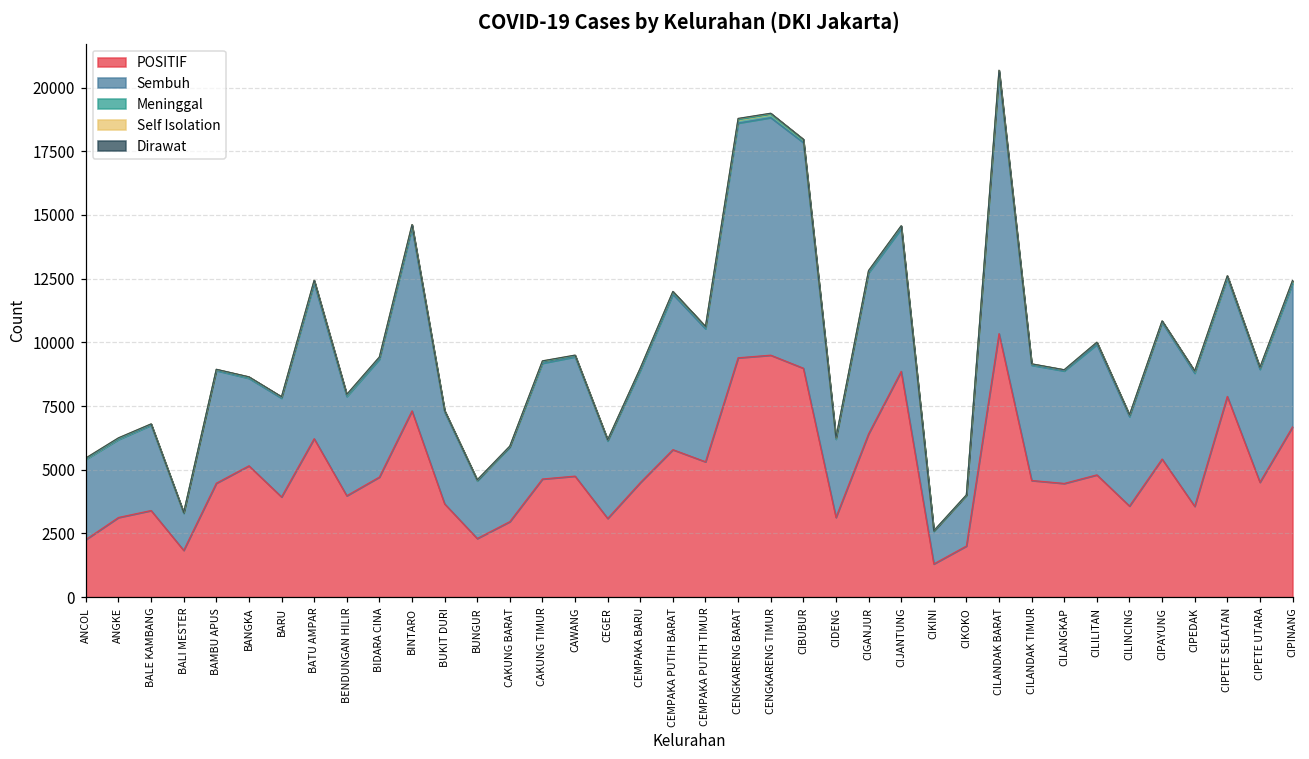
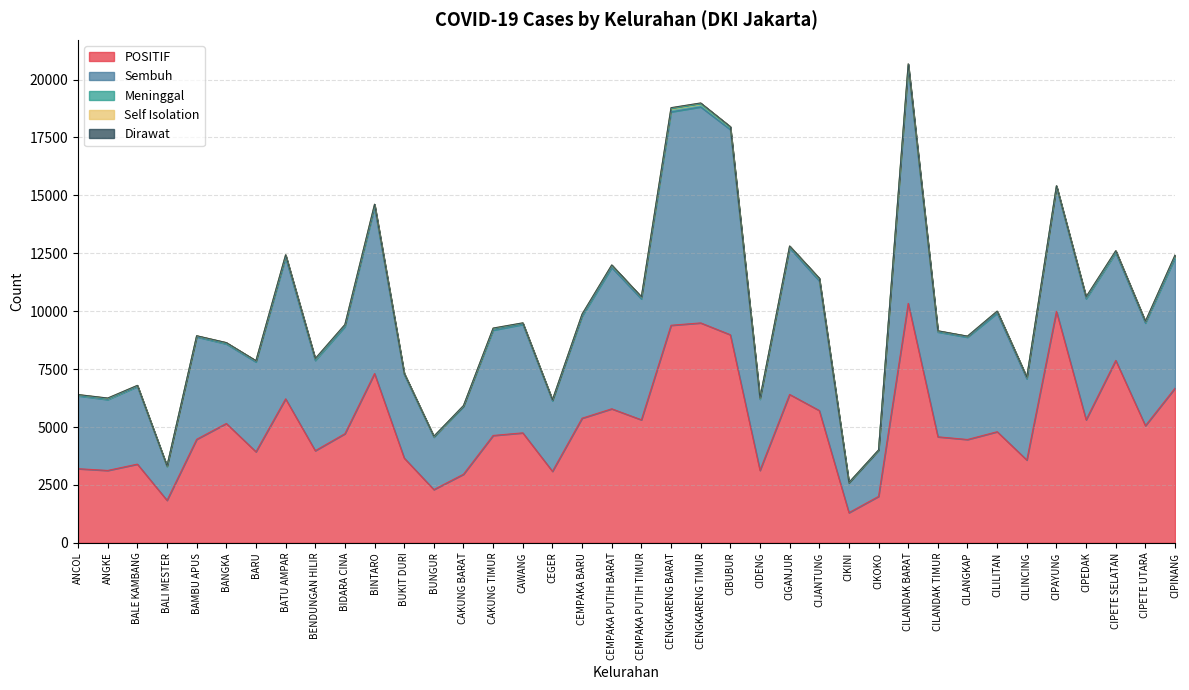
  {
    "POSITIF": {
-     "ANCOL": 2300,
+     "ANCOL": 3200,
      "ANGKE": 3100,
      "BALE KAMBANG": 3400,
      "BALI MESTER": 1800,
      "BAMBU APUS": 4500,
      "BANGKA": 5200,
      "BARU": 3900,
      "BATU AMPAR": 6200,
      "BENDUNGAN HILIR": 4000,
      "BIDARA CINA": 4700,
      "BINTARO": 7300,
      "BUKIT DURI": 3700,
      "BUNGUR": 2300,
      "CAKUNG BARAT": 3000,
      "CAKUNG TIMUR": 4600,
      "CAWANG": 4700,
      "CEGER": 3100,
-     "CEMPAKA BARU": 4500,
+     "CEMPAKA BARU": 5400,
      "CEMPAKA PUTIH BARAT": 5800,
      "CEMPAKA PUTIH TIMUR": 5300,
      "CENGKARENG BARAT": 9400,
      "CENGKARENG TIMUR": 9500,
      "CIBUBUR": 9000,
      "CIDENG": 3100,
      "CIGANJUR": 6400,
-     "CIJANTUNG": 8900,
+     "CIJANTUNG": 5700,
      "CIKINI": 1300,
      "CIKOKO": 2000,
      "CILANDAK BARAT": 10300,
      "CILANDAK TIMUR": 4600,
      "CILANGKAP": 4500,
      "CILILITAN": 4800,
      "CILINCING": 3600,
-     "CIPAYUNG": 5400,
-     "CIPEDAK": 3600,
+     "CIPAYUNG": 10000,
+     "CIPEDAK": 5300,
      "CIPETE SELATAN": 7900,
-     "CIPETE UTARA": 4500,
+     "CIPETE UTARA": 5100,
      "CIPINANG": 6700
    }
  }
